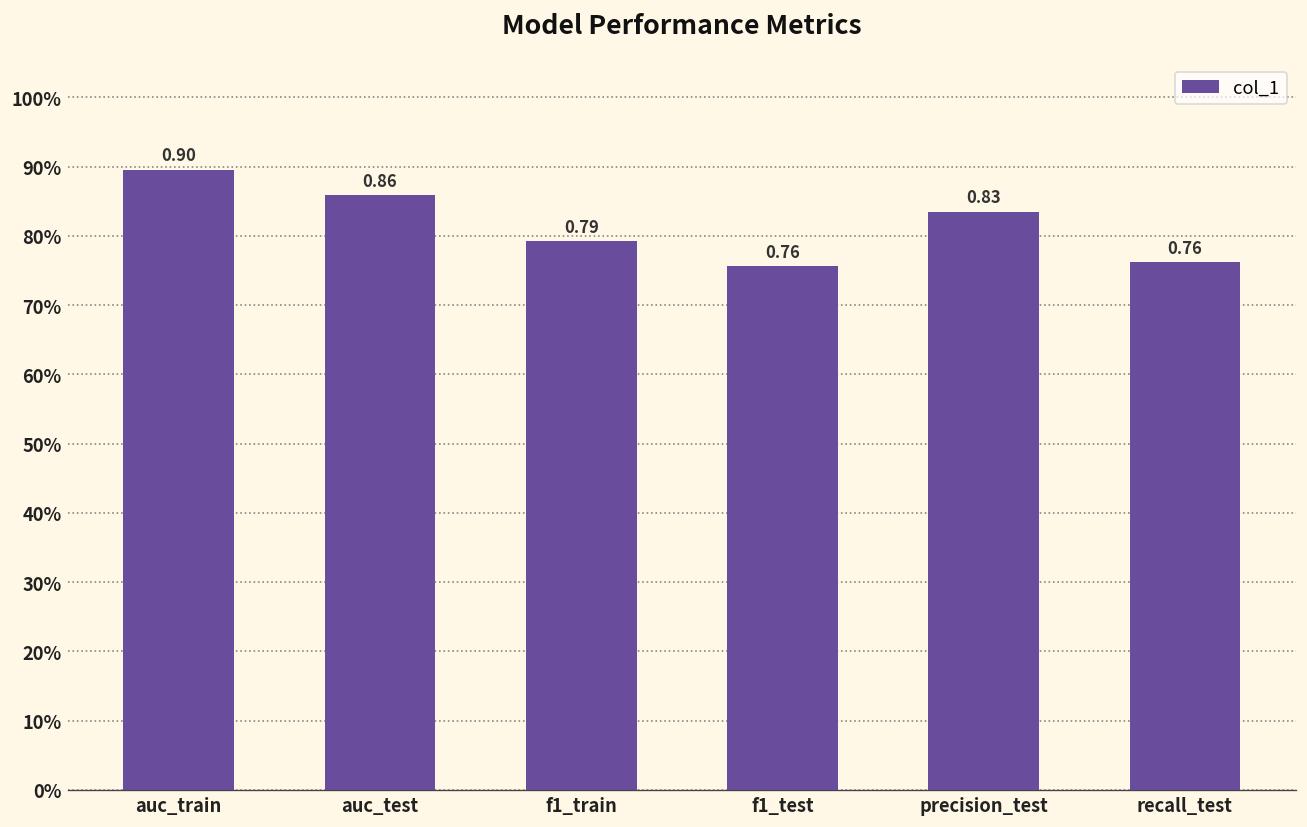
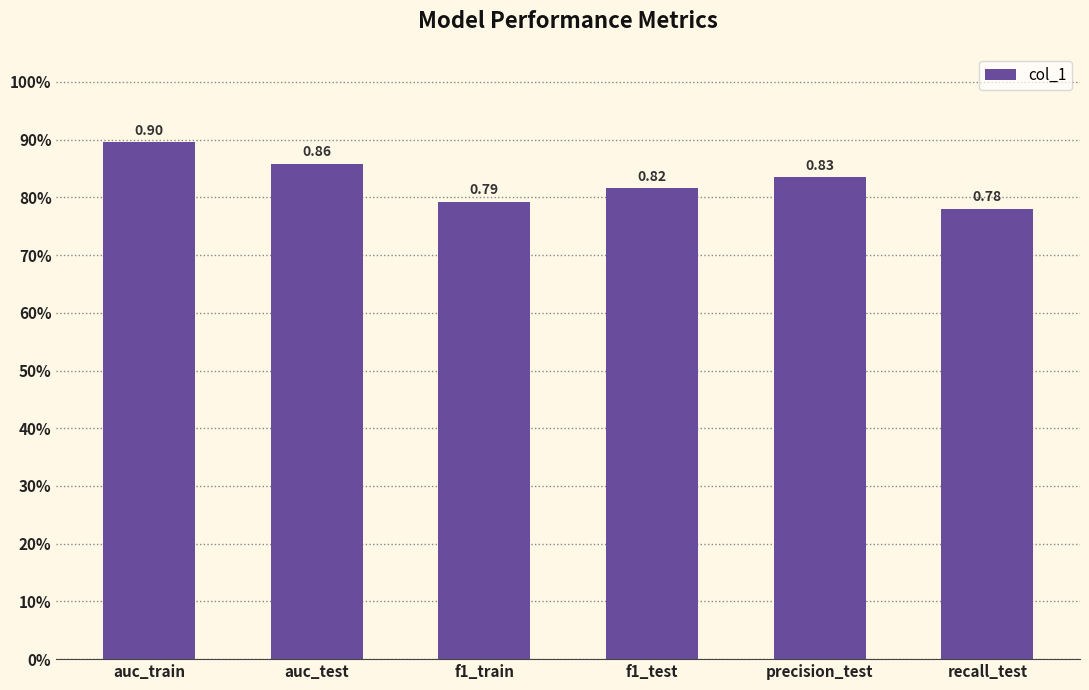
  {
    "auc_train": 0.90,
    "auc_test": 0.86,
    "f1_train": 0.79,
-   "f1_test": 0.76,
+   "f1_test": 0.82,
    "precision_test": 0.83,
-   "recall_test": 0.76
+   "recall_test": 0.78
  }
